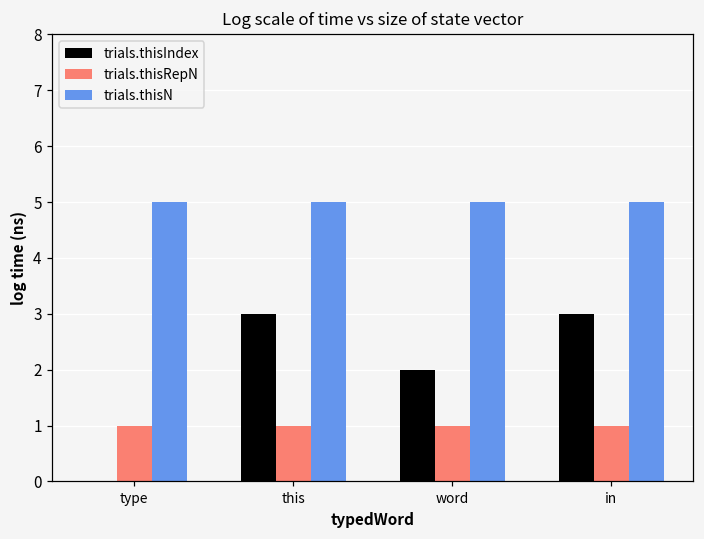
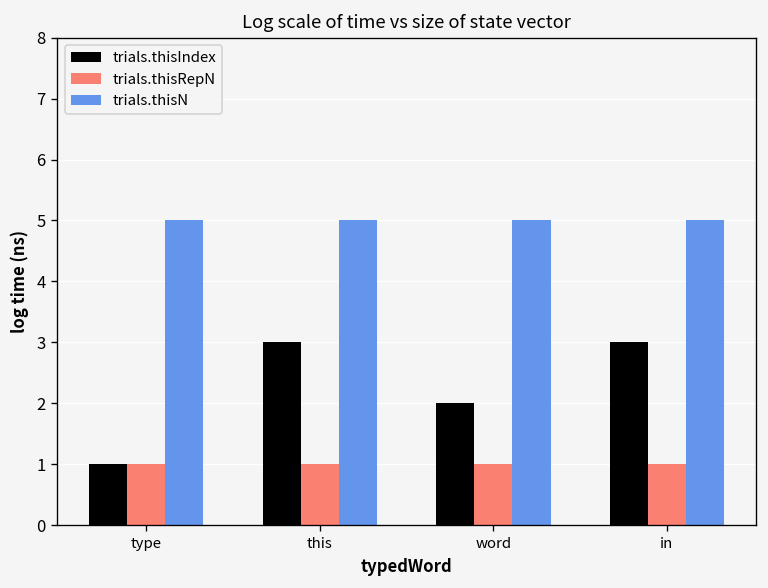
  {
    "trials.thisIndex": {
-     "type": 0,
+     "type": 1,
      "this": 3,
      "word": 2,
      "in": 3
    },
    "trials.thisRepN": {
      "type": 1,
      "this": 1,
      "word": 1,
      "in": 1
    },
    "trials.thisN": {
      "type": 5,
      "this": 5,
      "word": 5,
      "in": 5
    }
  }
